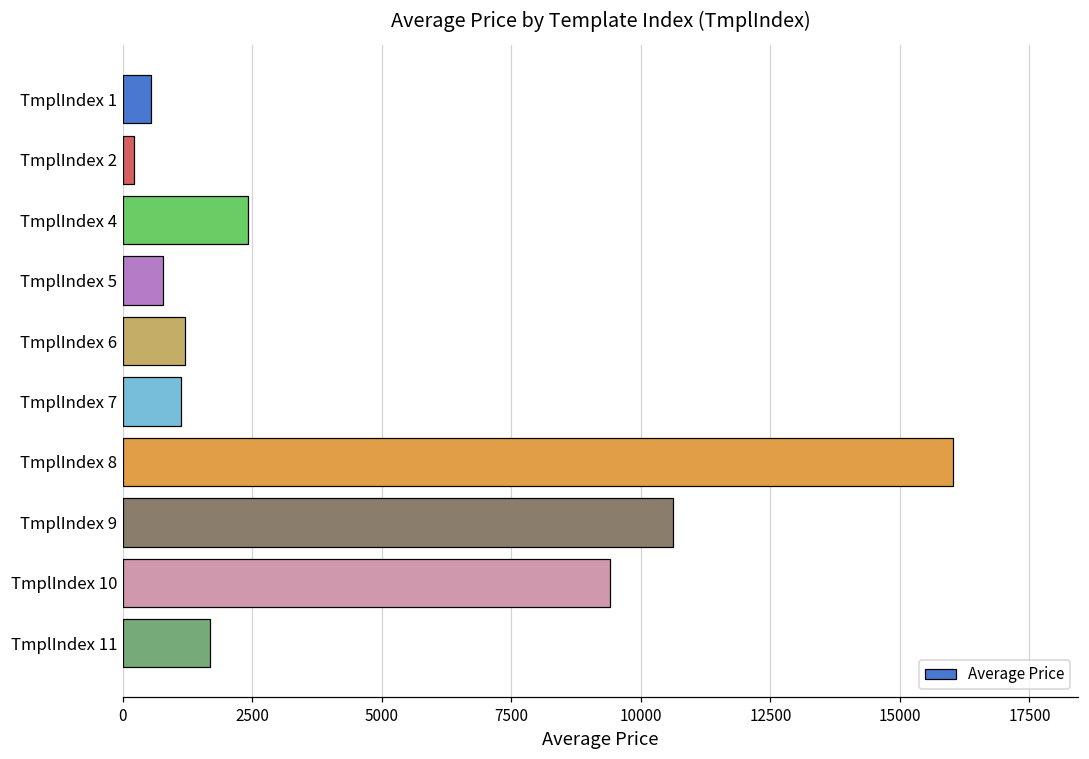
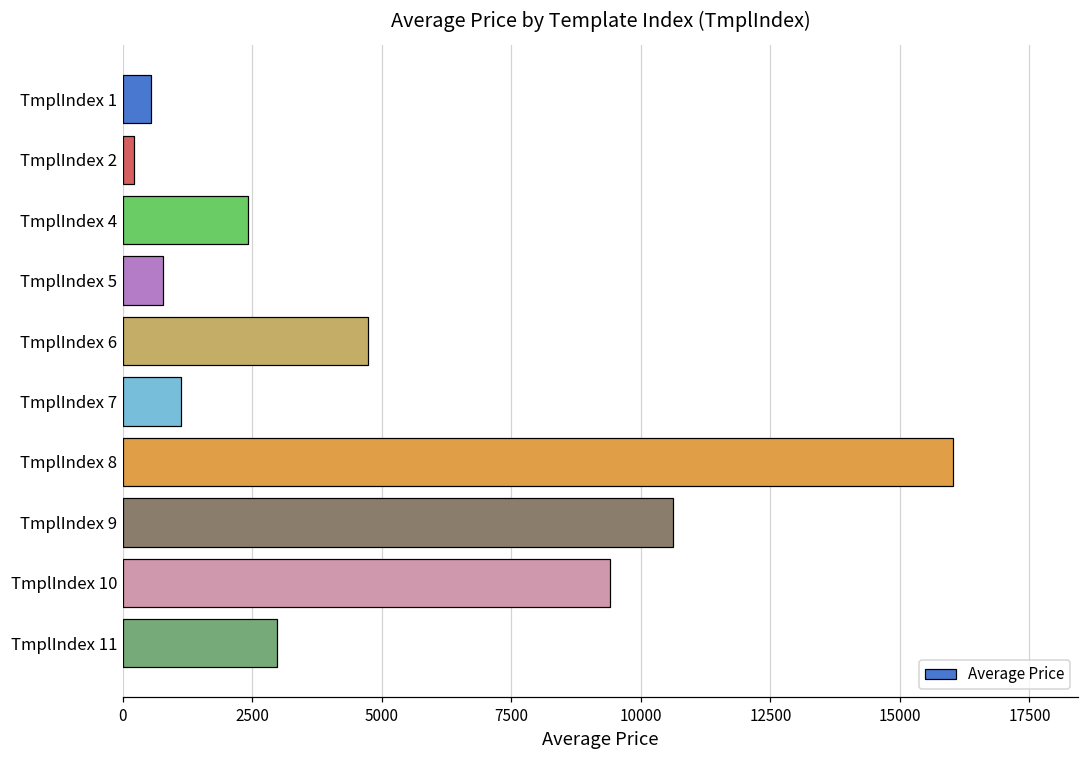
  {
    "TmplIndex 1": 500,
    "TmplIndex 2": 200,
    "TmplIndex 4": 2400,
    "TmplIndex 5": 800,
-   "TmplIndex 6": 1200,
+   "TmplIndex 6": 4700,
    "TmplIndex 7": 1100,
    "TmplIndex 8": 16000,
    "TmplIndex 9": 10600,
    "TmplIndex 10": 9400,
-   "TmplIndex 11": 1700
+   "TmplIndex 11": 3000
  }
